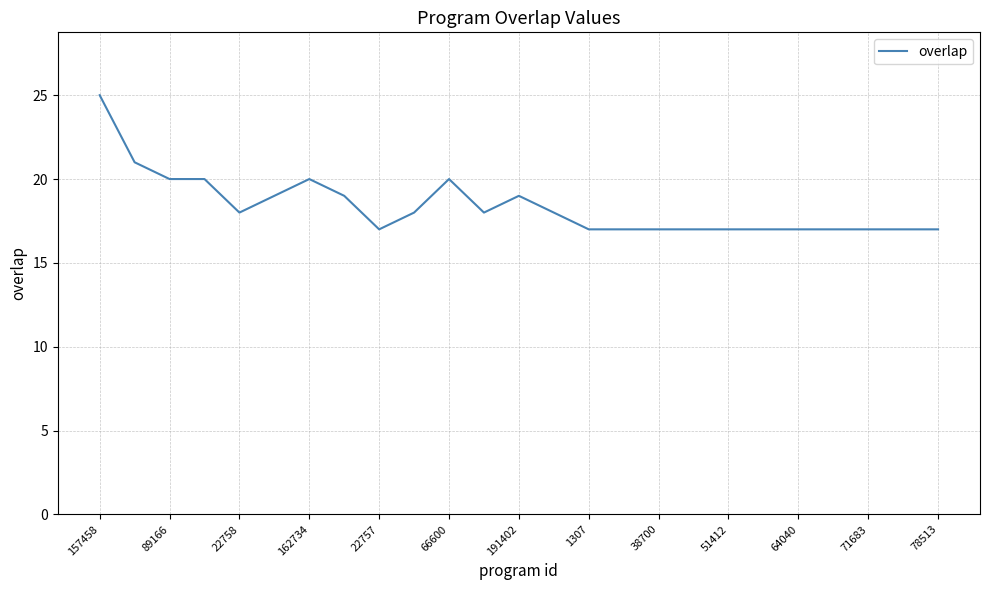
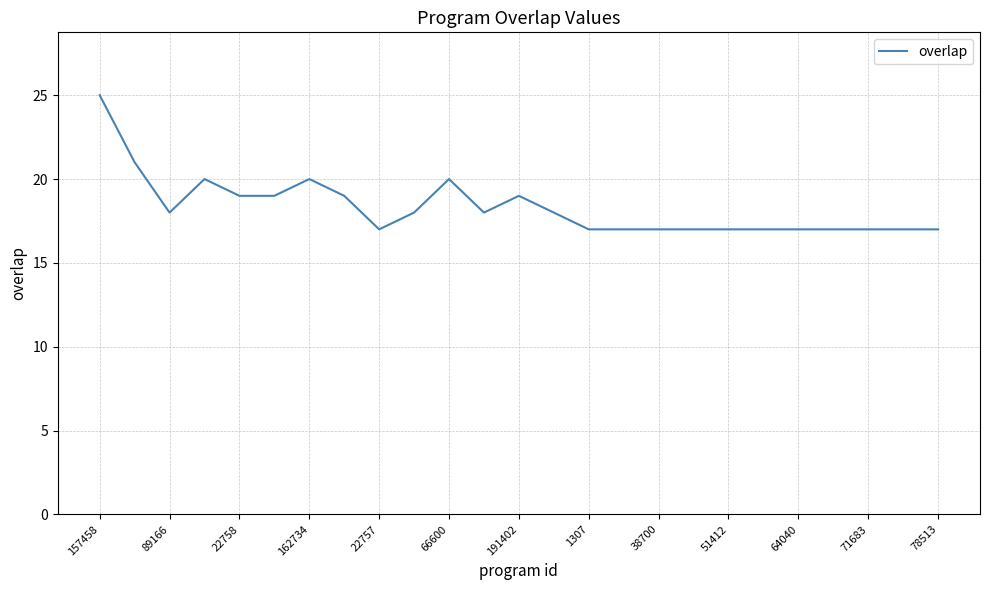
  {
    "157458": 25,
-   "89166": 20,
-   "22758": 18,
+   "89166": 18,
+   "22758": 19,
    "162734": 20,
    "22757": 17,
    "66600": 20,
    "191402": 19,
    "1307": 17,
    "38700": 17,
    "51412": 17,
    "64040": 17,
    "71683": 17,
    "78513": 17
  }
